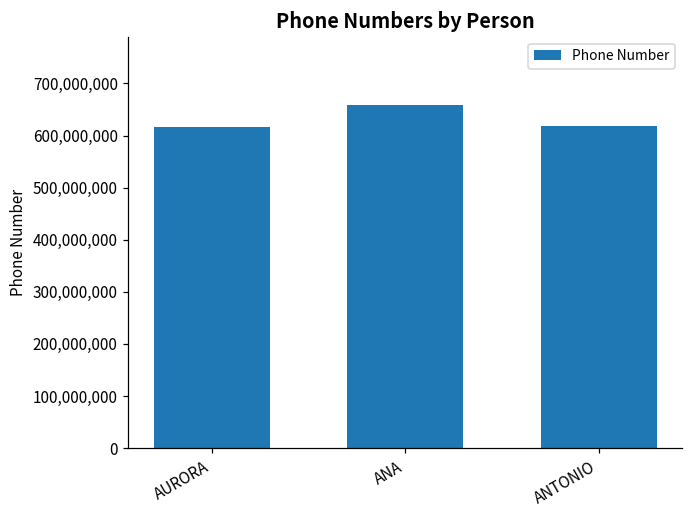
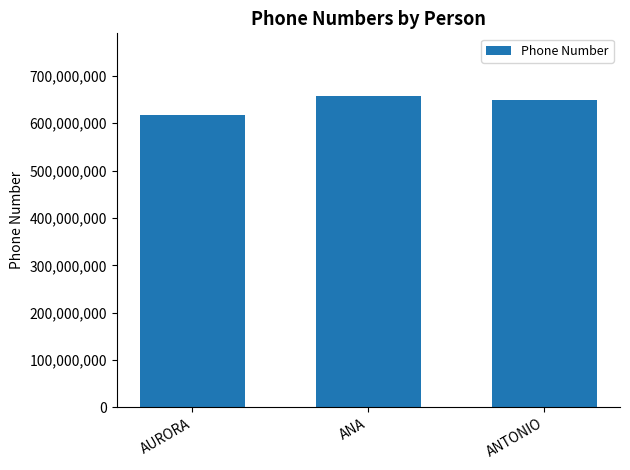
  {
    "AURORA": "620,000,000",
    "ANA": "660,000,000",
-   "ANTONIO": "620,000,000"
+   "ANTONIO": "650,000,000"
  }
